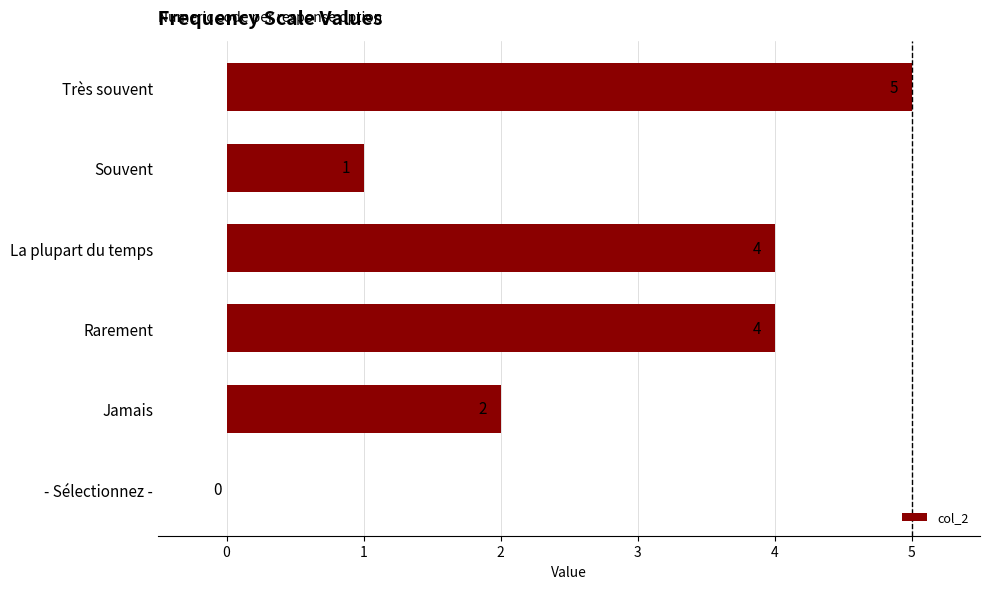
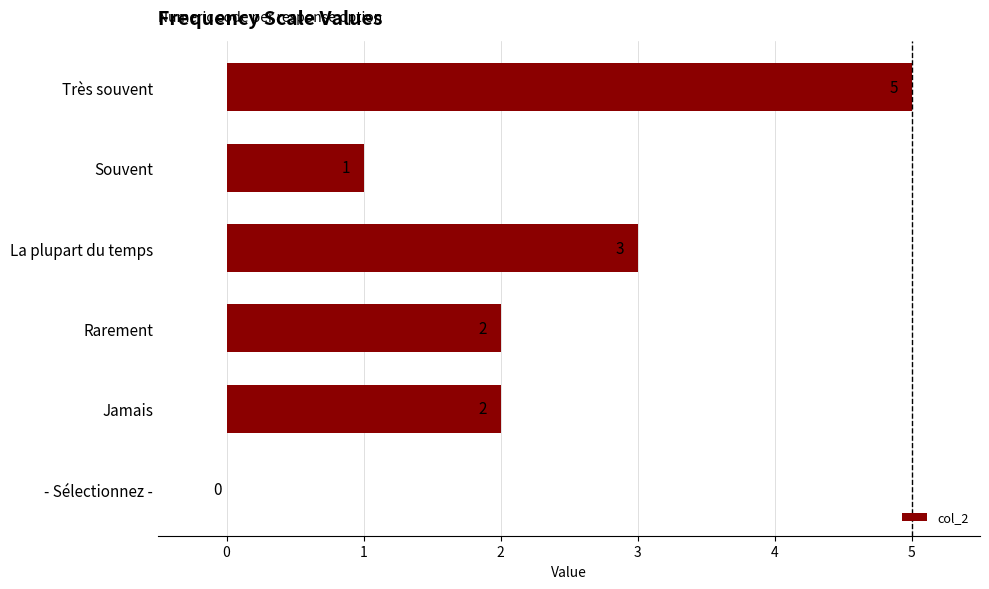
  {
    "Très souvent": 5,
    "Souvent": 1,
-   "La plupart du temps": 4,
-   "Rarement": 4,
+   "La plupart du temps": 3,
+   "Rarement": 2,
    "Jamais": 2,
    "- Sélectionnez -": 0
  }
